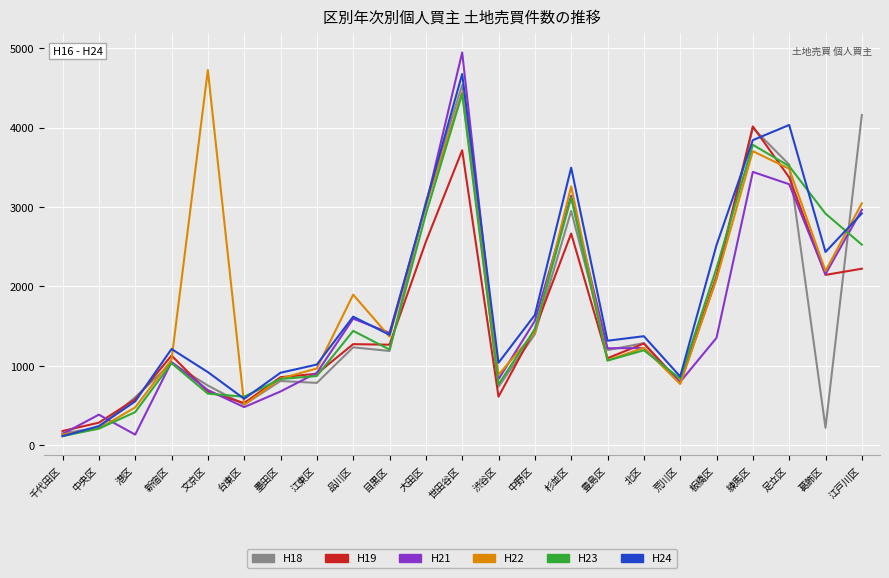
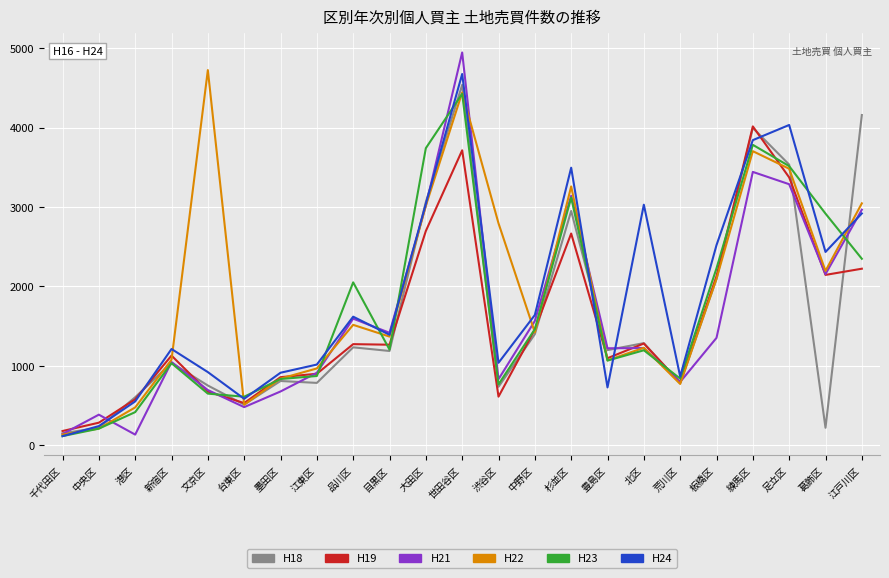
  {
    "H18": {
      "文京区": 800,
      "江東区": 800,
      "品川区": 1200,
      "世田谷区": 4500,
      "杉並区": 3000,
      "葛飾区": 200,
      "江戸川区": 4200
    },
    "H19": {
      "中央区": 300,
      "新宿区": 1100,
      "品川区": 1300,
      "目黒区": 1300,
-     "大田区": 2600,
+     "大田区": 2700,
      "世田谷区": 3700,
      "渋谷区": 600,
      "杉並区": 2700,
      "板橋区": 2100,
      "足立区": 3400,
      "江戸川区": 2200
    },
    "H21": {
      "中央区": 400,
      "港区": 100,
      "墨田区": 700,
      "世田谷区": 4900,
      "渋谷区": 800,
      "中野区": 1600,
      "板橋区": 1400,
      "練馬区": 3400,
      "足立区": 3300,
      "江戸川区": 3000
    },
    "H22": {
      "港区": 500,
      "文京区": 4700,
      "江東区": 1000,
-     "品川区": 1900,
-     "渋谷区": 900,
+     "品川区": 1500,
+     "渋谷区": 2800,
      "杉並区": 3300,
      "練馬区": 3700,
      "足立区": 3500,
      "葛飾区": 2200,
      "江戸川区": 3000
    },
    "H23": {
      "港区": 400,
-     "品川区": 1400,
-     "大田区": 2900,
+     "品川区": 2100,
+     "大田区": 3700,
      "板橋区": 2200,
      "練馬区": 3800,
      "葛飾区": 2900,
-     "江戸川区": 2500
+     "江戸川区": 2300
    },
    "H24": {
      "新宿区": 1200,
      "文京区": 900,
      "墨田区": 900,
      "江東区": 1000,
      "世田谷区": 4700,
      "渋谷区": 1000,
      "中野区": 1600,
      "杉並区": 3500,
-     "豊島区": 1300,
-     "北区": 1400,
+     "豊島区": 700,
+     "北区": 3000,
      "板橋区": 2500,
      "練馬区": 3800,
      "足立区": 4000,
      "葛飾区": 2400,
      "江戸川区": 2900
    }
  }
